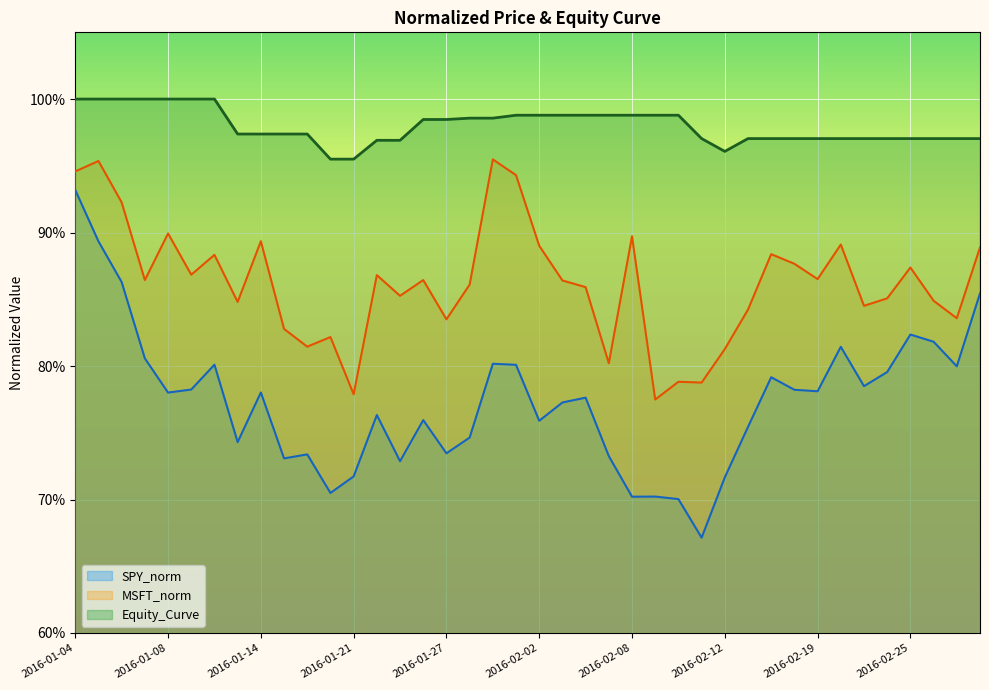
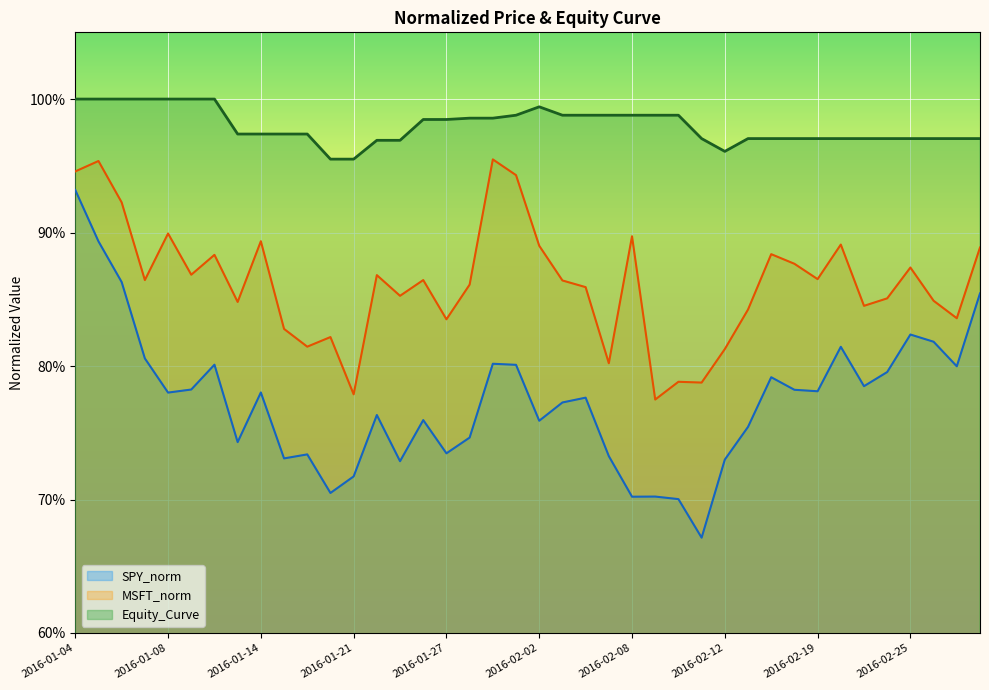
  {
    "SPY_norm": {
      "2016-01-04": "93.2%",
      "2016-01-08": "78.0%",
      "2016-01-14": "78.0%",
      "2016-01-21": "71.7%",
      "2016-01-27": "73.5%",
      "2016-02-02": "75.9%",
      "2016-02-08": "70.2%",
-     "2016-02-12": "71.7%",
+     "2016-02-12": "73.0%",
      "2016-02-19": "78.1%",
      "2016-02-25": "82.4%"
    },
    "MSFT_norm": {
      "2016-01-04": "94.6%",
      "2016-01-08": "89.9%",
      "2016-01-14": "89.4%",
      "2016-01-21": "77.9%",
      "2016-01-27": "83.5%",
      "2016-02-02": "89.0%",
      "2016-02-08": "89.7%",
      "2016-02-12": "81.3%",
      "2016-02-19": "86.5%",
      "2016-02-25": "87.4%"
    },
    "Equity_Curve": {
      "2016-01-04": "100.0%",
      "2016-01-08": "100.0%",
      "2016-01-14": "97.4%",
      "2016-01-21": "95.5%",
      "2016-01-27": "98.5%",
-     "2016-02-02": "98.8%",
+     "2016-02-02": "99.4%",
      "2016-02-08": "98.8%",
      "2016-02-12": "96.1%",
      "2016-02-19": "97.0%",
      "2016-02-25": "97.0%"
    }
  }
